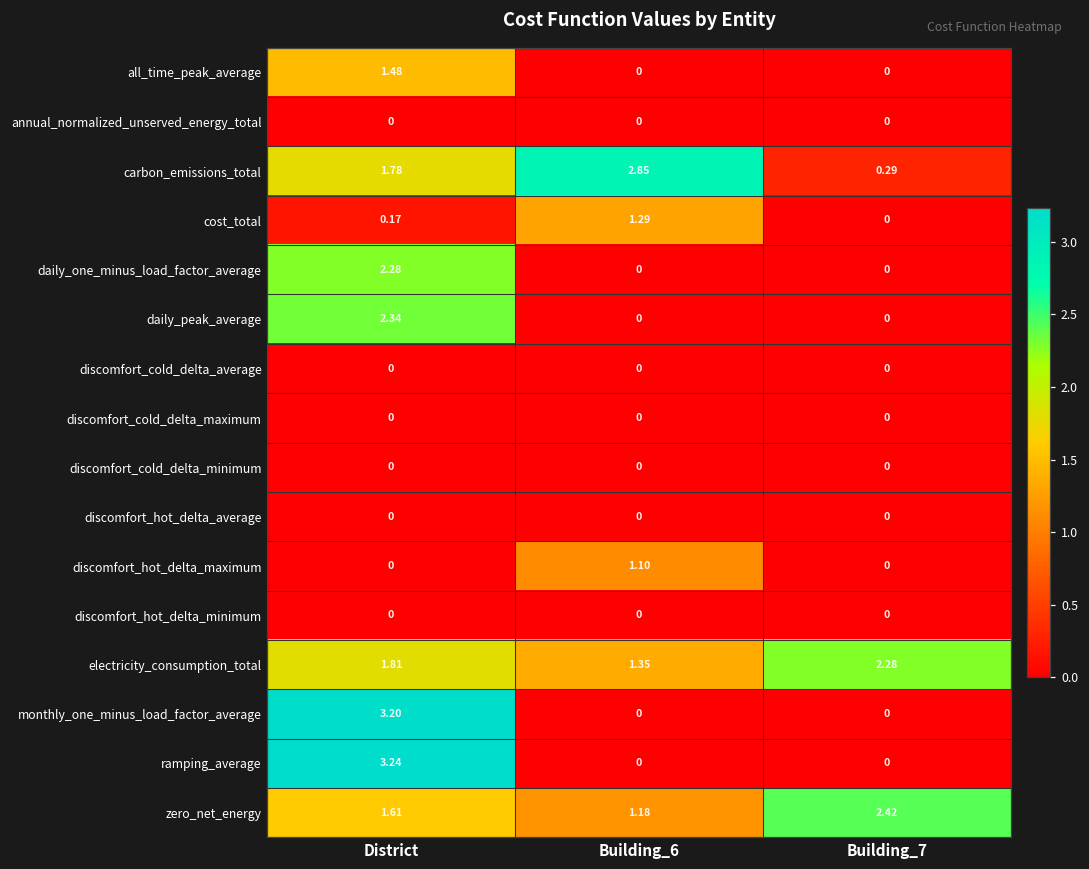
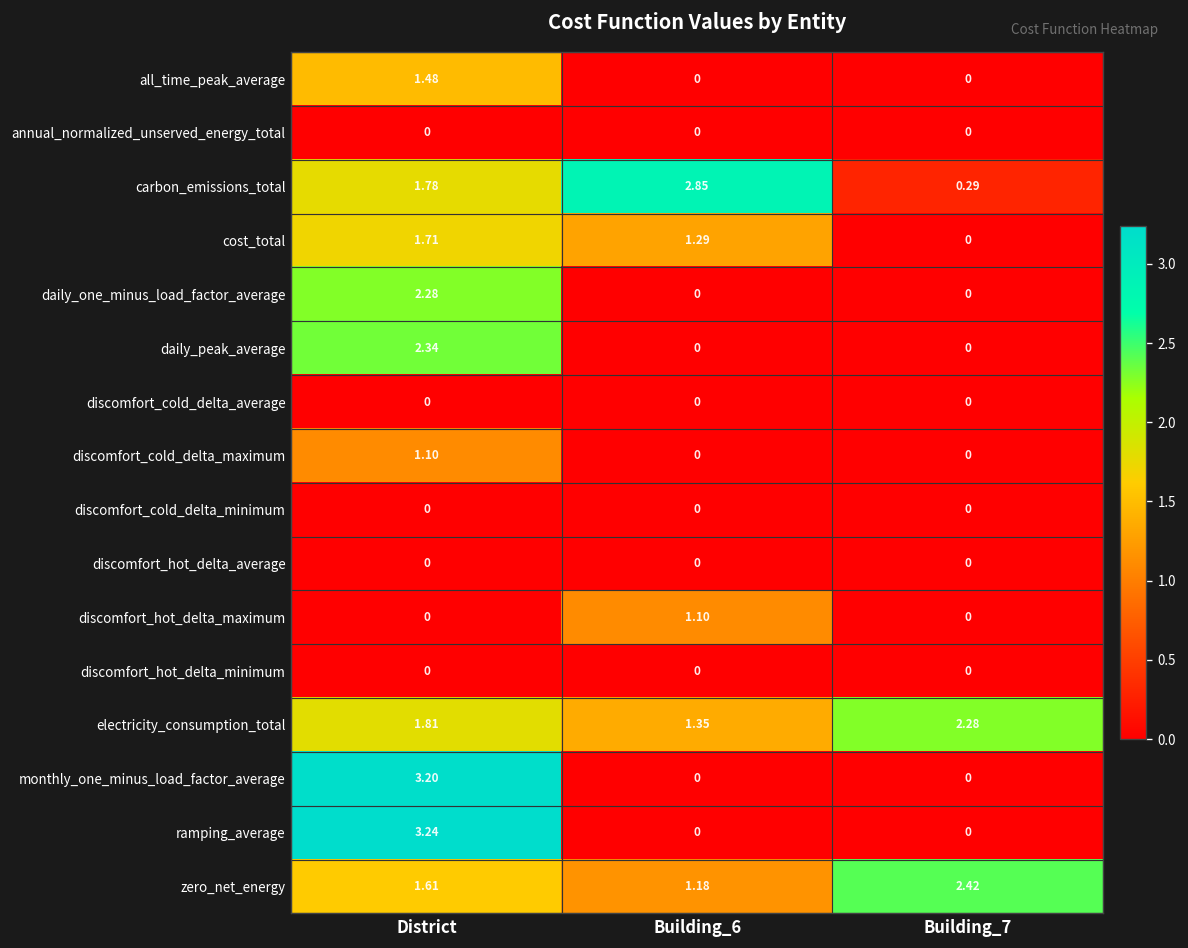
  {
    "all_time_peak_average": {
      "District": 1.48,
      "Building_6": 0,
      "Building_7": 0
    },
    "annual_normalized_unserved_energy_total": {
      "District": 0,
      "Building_6": 0,
      "Building_7": 0
    },
    "carbon_emissions_total": {
      "District": 1.78,
      "Building_6": 2.85,
      "Building_7": 0.29
    },
    "cost_total": {
-     "District": 0.17,
+     "District": 1.71,
      "Building_6": 1.29,
      "Building_7": 0
    },
    "daily_one_minus_load_factor_average": {
      "District": 2.28,
      "Building_6": 0,
      "Building_7": 0
    },
    "daily_peak_average": {
      "District": 2.34,
      "Building_6": 0,
      "Building_7": 0
    },
    "discomfort_cold_delta_average": {
      "District": 0,
      "Building_6": 0,
      "Building_7": 0
    },
    "discomfort_cold_delta_maximum": {
-     "District": 0,
+     "District": 1.10,
      "Building_6": 0,
      "Building_7": 0
    },
    "discomfort_cold_delta_minimum": {
      "District": 0,
      "Building_6": 0,
      "Building_7": 0
    },
    "discomfort_hot_delta_average": {
      "District": 0,
      "Building_6": 0,
      "Building_7": 0
    },
    "discomfort_hot_delta_maximum": {
      "District": 0,
      "Building_6": 1.10,
      "Building_7": 0
    },
    "discomfort_hot_delta_minimum": {
      "District": 0,
      "Building_6": 0,
      "Building_7": 0
    },
    "electricity_consumption_total": {
      "District": 1.81,
      "Building_6": 1.35,
      "Building_7": 2.28
    },
    "monthly_one_minus_load_factor_average": {
      "District": 3.20,
      "Building_6": 0,
      "Building_7": 0
    },
    "ramping_average": {
      "District": 3.24,
      "Building_6": 0,
      "Building_7": 0
    },
    "zero_net_energy": {
      "District": 1.61,
      "Building_6": 1.18,
      "Building_7": 2.42
    }
  }
